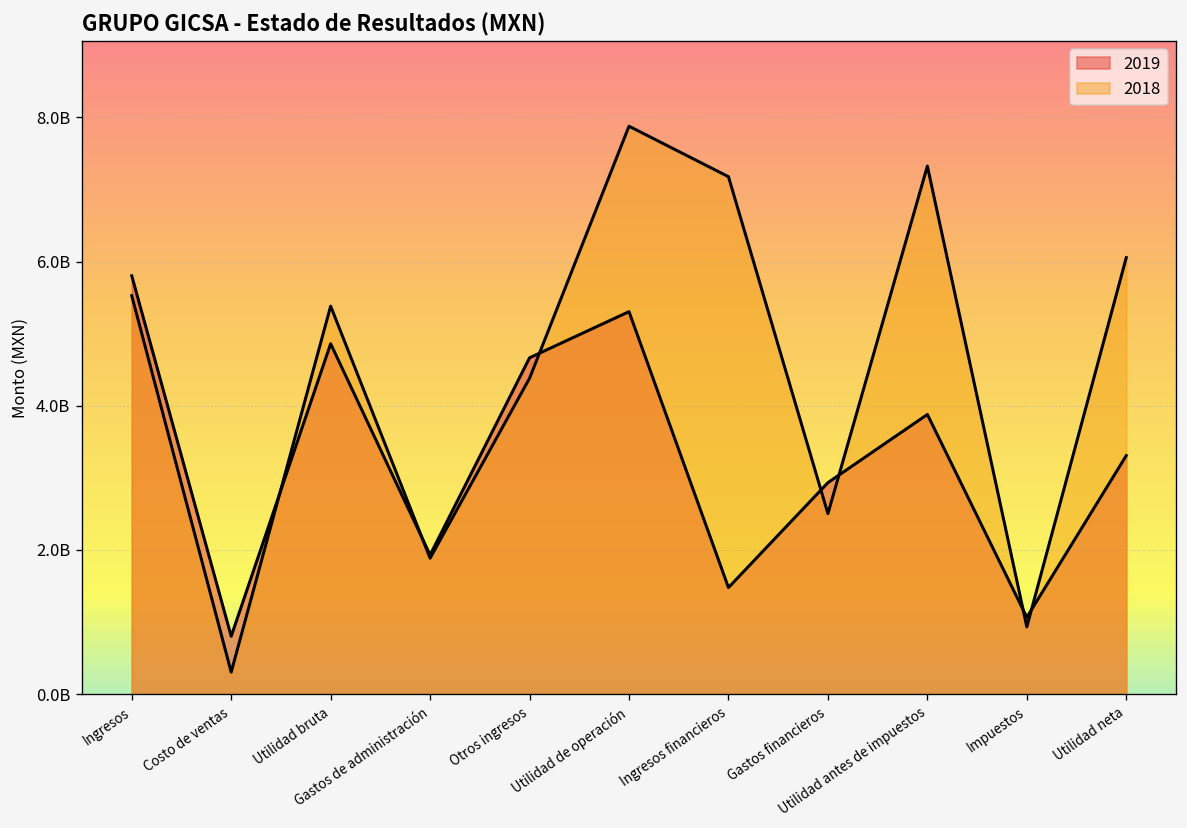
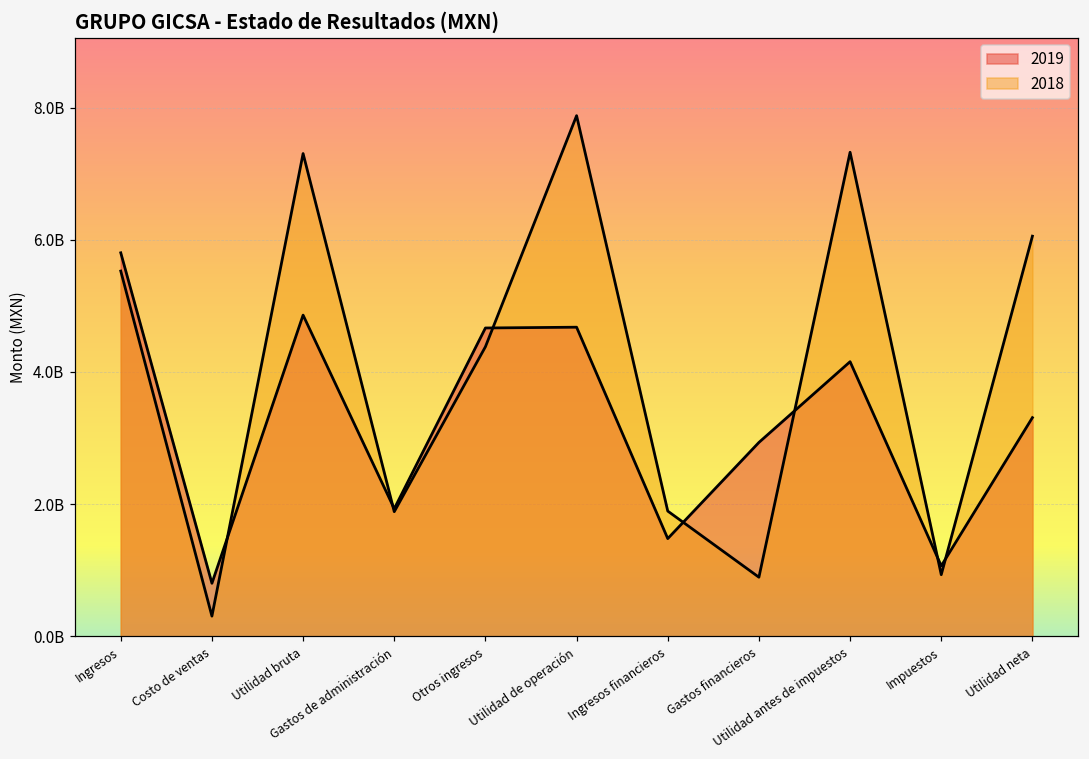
  {
    "2019": {
      "Ingresos": 5800000000,
      "Costo de ventas": 800000000,
      "Utilidad bruta": 4900000000,
      "Gastos de administración": 1900000000,
      "Otros ingresos": 4700000000,
-     "Utilidad de operación": 5300000000,
+     "Utilidad de operación": 4700000000,
      "Ingresos financieros": 1500000000,
      "Gastos financieros": 2900000000,
-     "Utilidad antes de impuestos": 3900000000,
+     "Utilidad antes de impuestos": 4200000000,
      "Impuestos": 1100000000,
      "Utilidad neta": 3300000000
    },
    "2018": {
      "Ingresos": 5500000000,
      "Costo de ventas": 300000000,
-     "Utilidad bruta": 5400000000,
+     "Utilidad bruta": 7300000000,
      "Gastos de administración": 1900000000,
      "Otros ingresos": 4400000000,
      "Utilidad de operación": 7900000000,
-     "Ingresos financieros": 7200000000,
-     "Gastos financieros": 2500000000,
+     "Ingresos financieros": 1900000000,
+     "Gastos financieros": 900000000,
      "Utilidad antes de impuestos": 7300000000,
      "Impuestos": 900000000,
      "Utilidad neta": 6100000000
    }
  }
